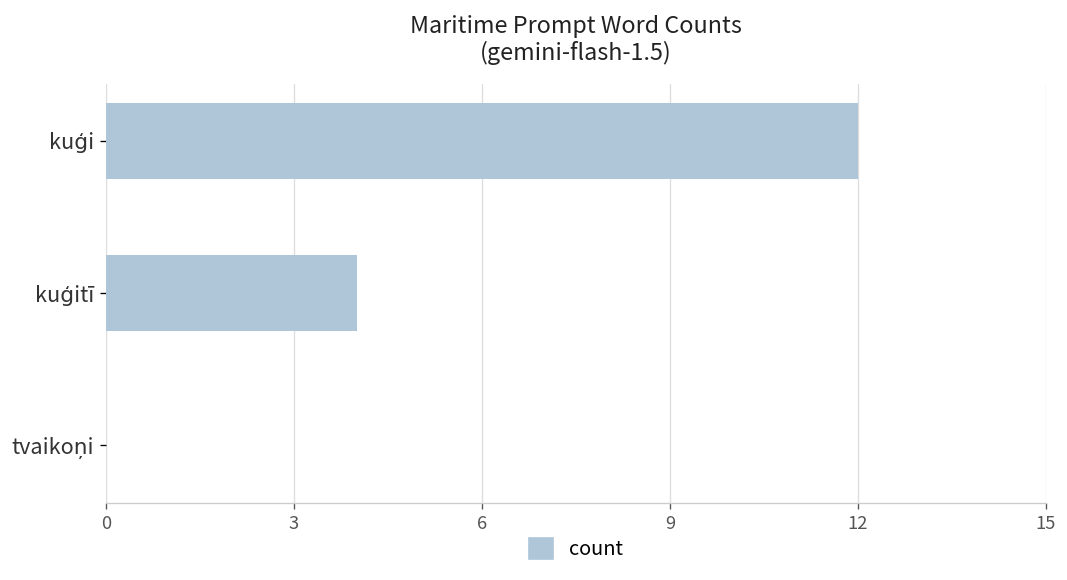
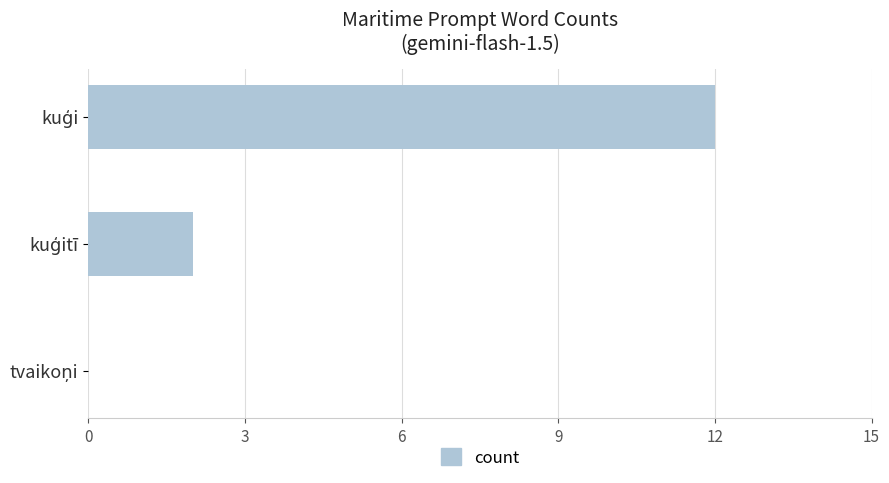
  {
    "kuģi": 12,
-   "kuģitī": 4,
+   "kuģitī": 2,
    "tvaikoņi": 0
  }
